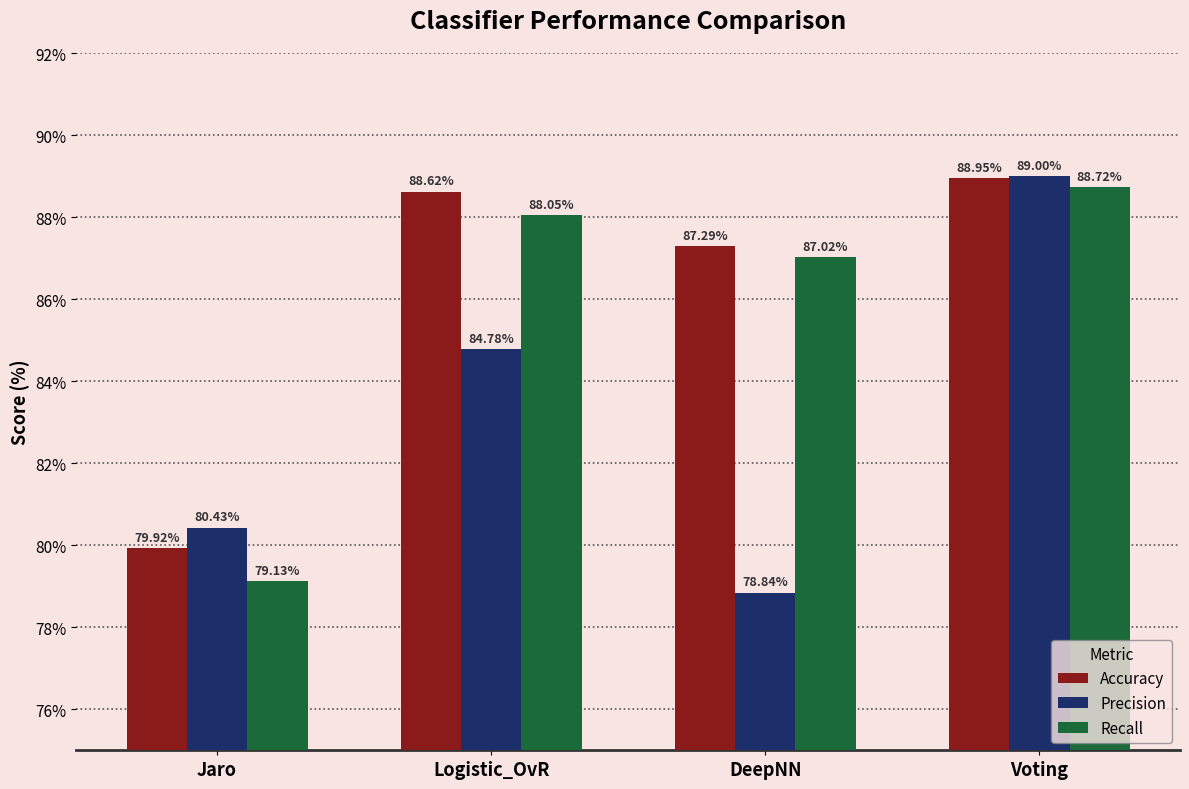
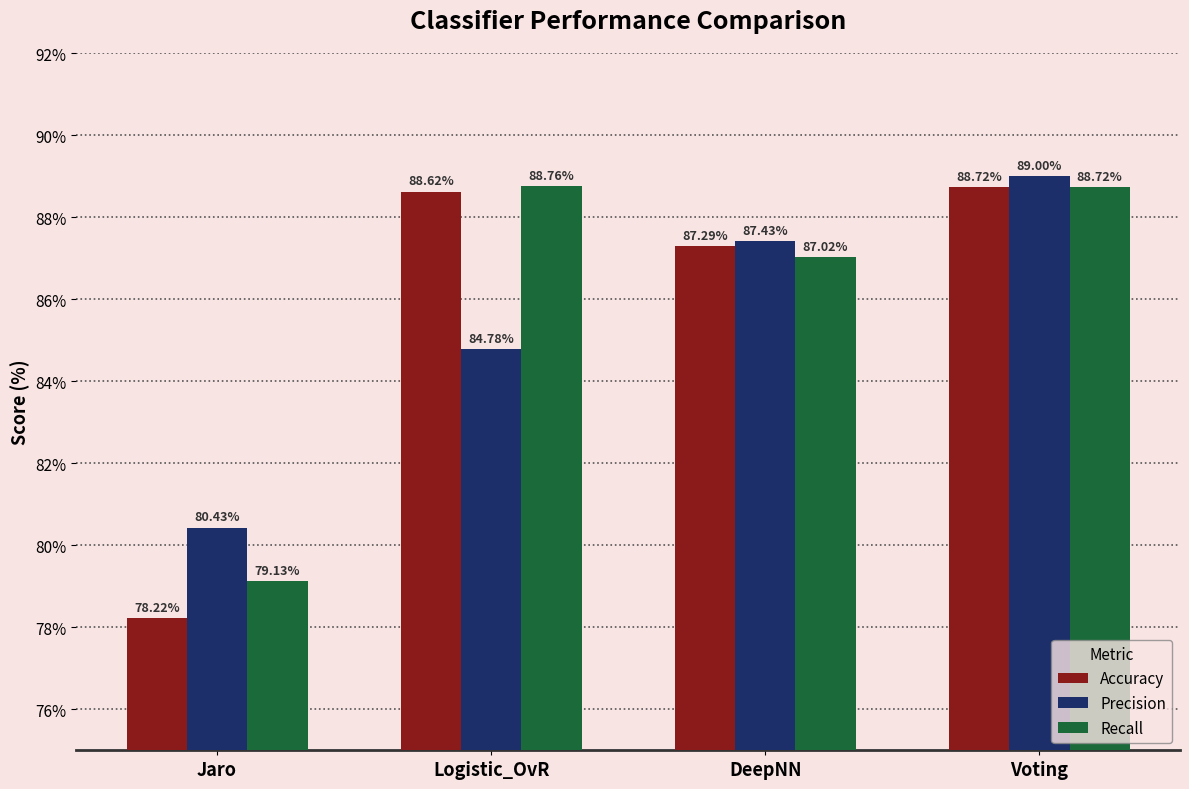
  {
    "Accuracy": {
-     "Jaro": "79.92%",
+     "Jaro": "78.22%",
      "Logistic_OvR": "88.62%",
      "DeepNN": "87.29%",
-     "Voting": "88.95%"
+     "Voting": "88.72%"
    },
    "Precision": {
      "Jaro": "80.43%",
      "Logistic_OvR": "84.78%",
-     "DeepNN": "78.84%",
+     "DeepNN": "87.43%",
      "Voting": "89.00%"
    },
    "Recall": {
      "Jaro": "79.13%",
-     "Logistic_OvR": "88.05%",
+     "Logistic_OvR": "88.76%",
      "DeepNN": "87.02%",
      "Voting": "88.72%"
    }
  }
